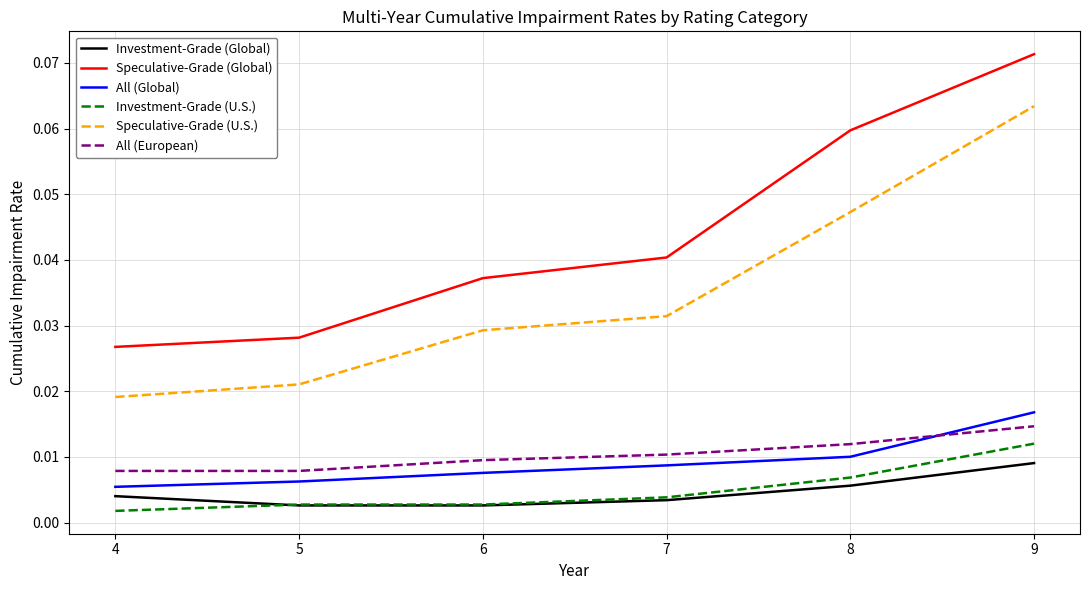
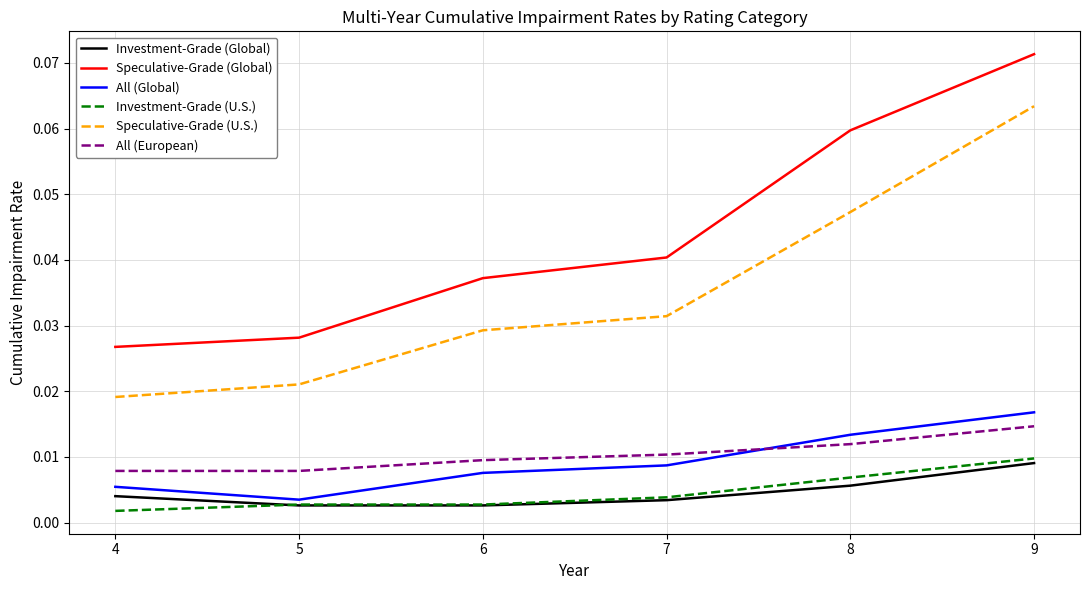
  {
    "Investment-Grade (Global)": {
      "4": 0.004,
      "7": 0.003,
      "8": 0.006,
      "9": 0.009
    },
    "Speculative-Grade (Global)": {
      "4": 0.027,
      "5": 0.028,
      "6": 0.037,
      "7": 0.040,
      "8": 0.060,
      "9": 0.071
    },
    "All (Global)": {
      "4": 0.005,
-     "5": 0.006,
+     "5": 0.003,
      "6": 0.008,
      "7": 0.009,
-     "8": 0.010,
+     "8": 0.013,
      "9": 0.017
    },
    "Investment-Grade (U.S.)": {
      "4": 0.002,
      "7": 0.004,
      "8": 0.007,
-     "9": 0.012
+     "9": 0.010
    },
    "Speculative-Grade (U.S.)": {
      "4": 0.019,
      "5": 0.021,
      "6": 0.029,
      "7": 0.031,
      "8": 0.047,
      "9": 0.063
    },
    "All (European)": {
      "4": 0.008,
      "5": 0.008,
      "6": 0.010,
      "7": 0.010,
      "8": 0.012,
      "9": 0.015
    }
  }
